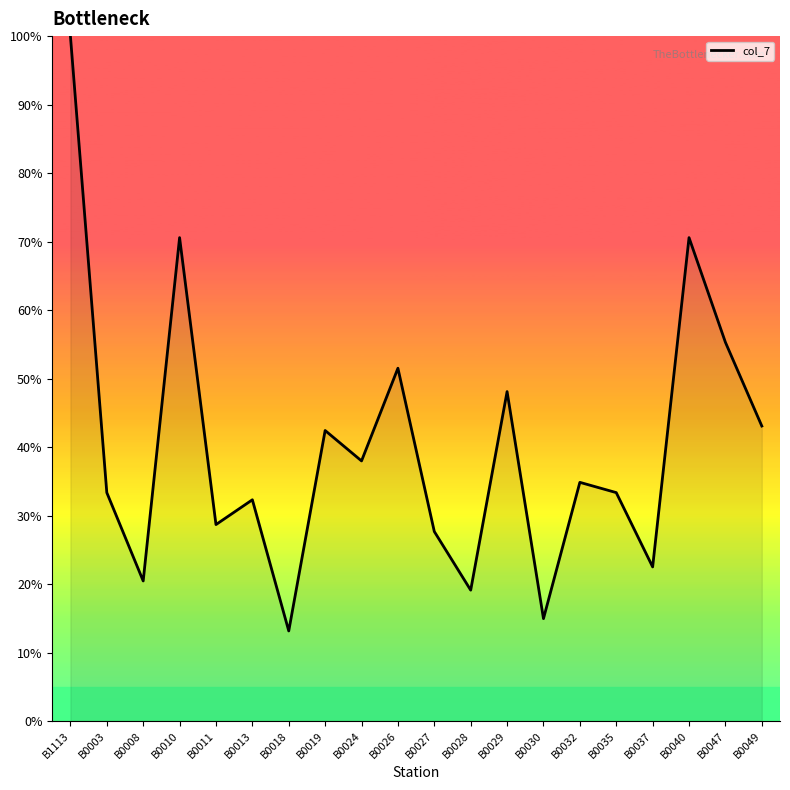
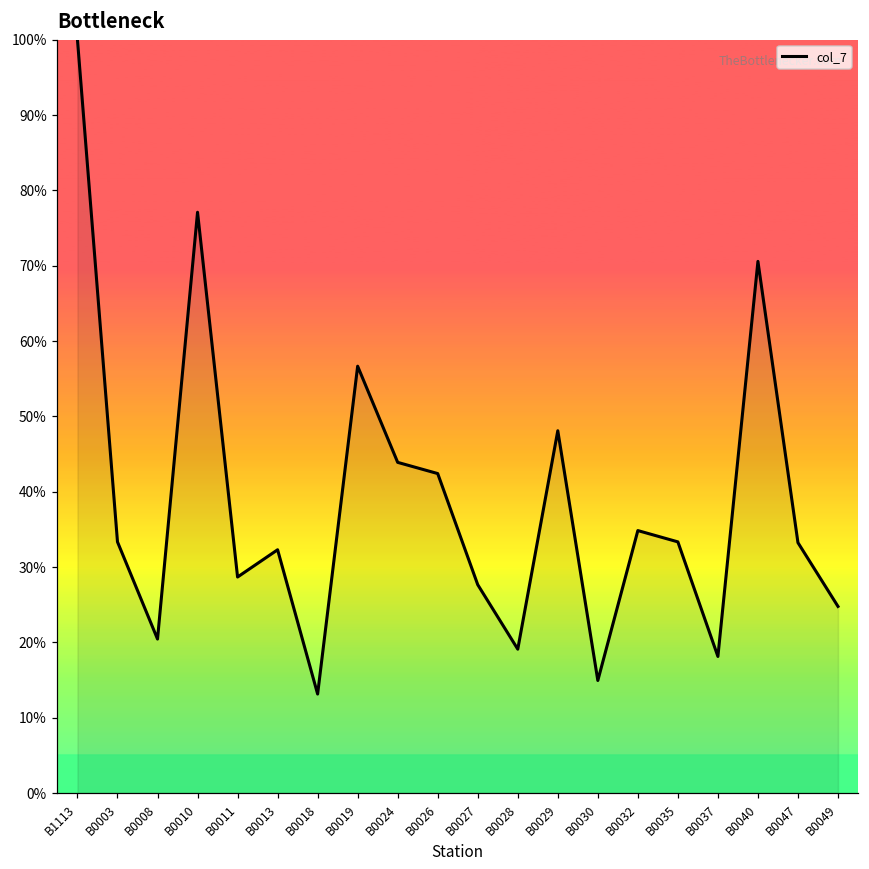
  {
    "B1113": "100%",
    "B0003": "33%",
    "B0008": "20%",
-   "B0010": "71%",
+   "B0010": "77%",
    "B0011": "29%",
    "B0013": "32%",
    "B0018": "13%",
-   "B0019": "42%",
-   "B0024": "38%",
-   "B0026": "52%",
+   "B0019": "57%",
+   "B0024": "44%",
+   "B0026": "42%",
    "B0027": "28%",
    "B0028": "19%",
    "B0029": "48%",
    "B0030": "15%",
    "B0032": "35%",
    "B0035": "33%",
-   "B0037": "23%",
+   "B0037": "18%",
    "B0040": "71%",
-   "B0047": "55%",
-   "B0049": "43%"
+   "B0047": "33%",
+   "B0049": "25%"
  }
